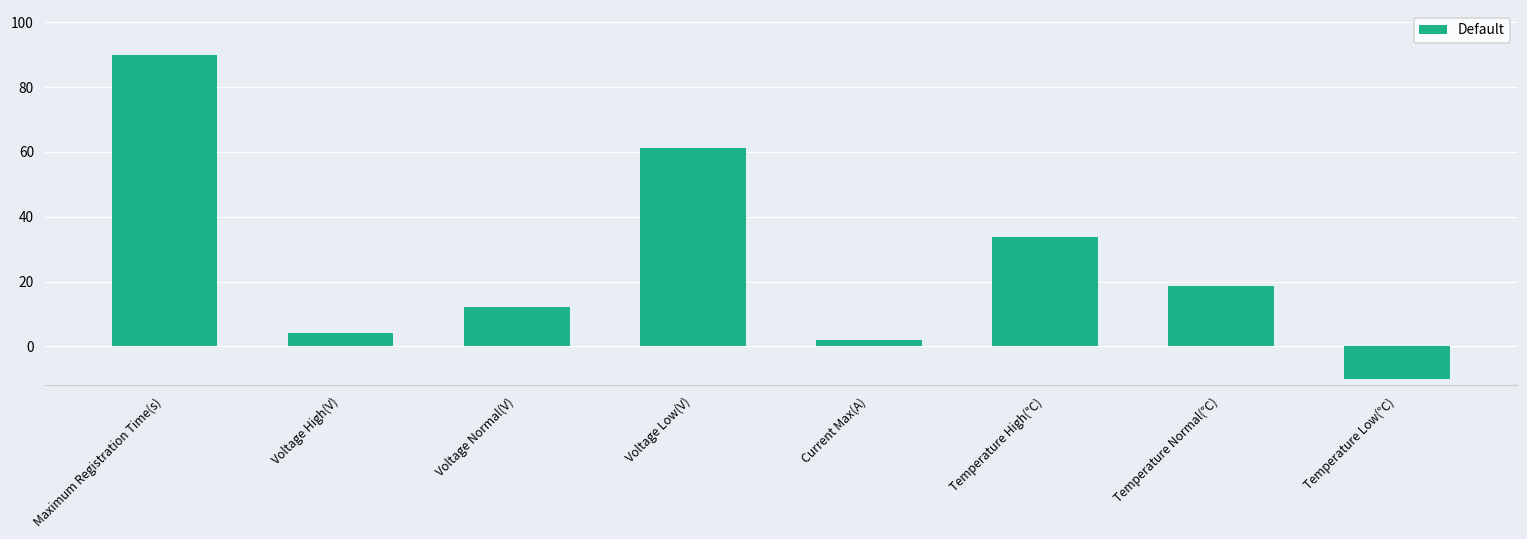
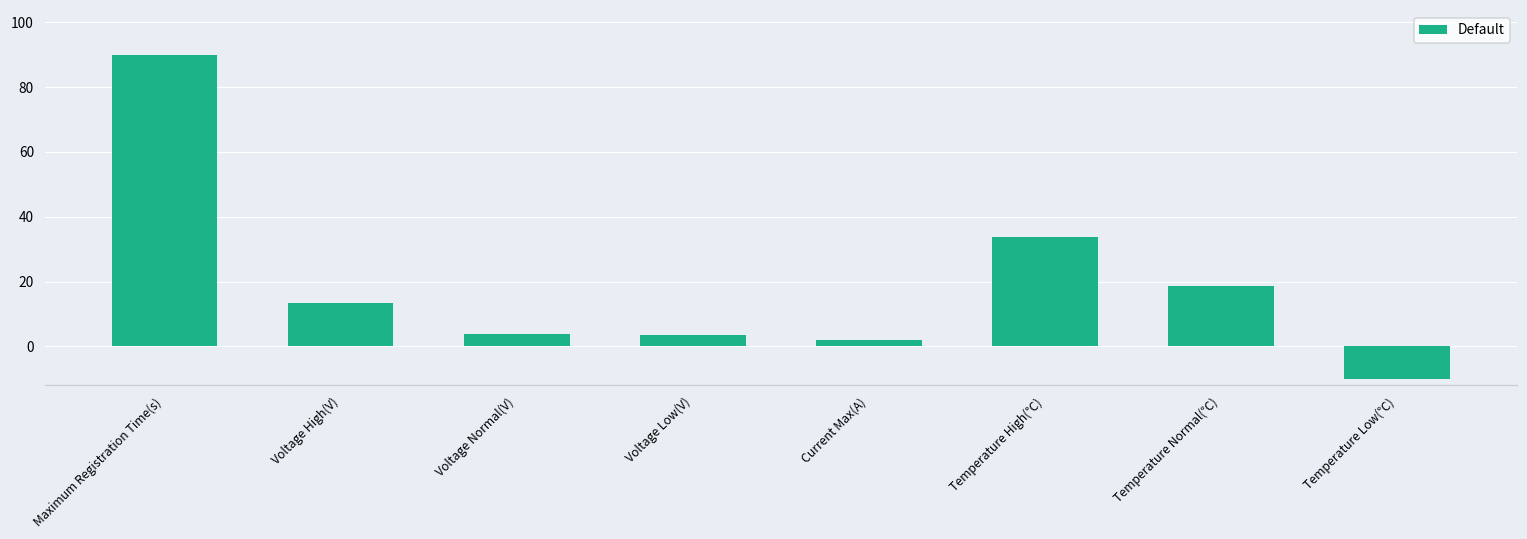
  {
    "Maximum Registration Time(s)": 90,
-   "Voltage High(V)": 4,
-   "Voltage Normal(V)": 12,
-   "Voltage Low(V)": 61,
+   "Voltage High(V)": 13,
+   "Voltage Normal(V)": 4,
+   "Voltage Low(V)": 3,
    "Current Max(A)": 2,
    "Temperature High(℃)": 34,
    "Temperature Normal(℃)": 19,
    "Temperature Low(℃)": -10
  }
